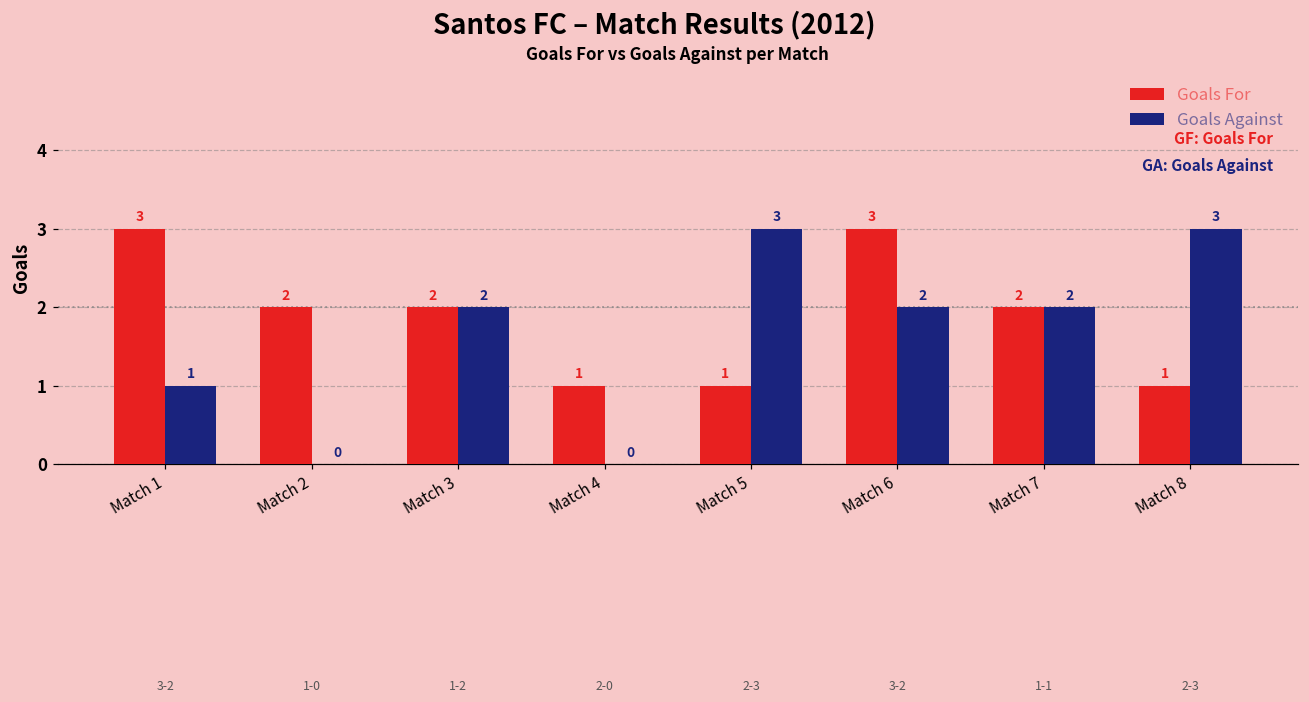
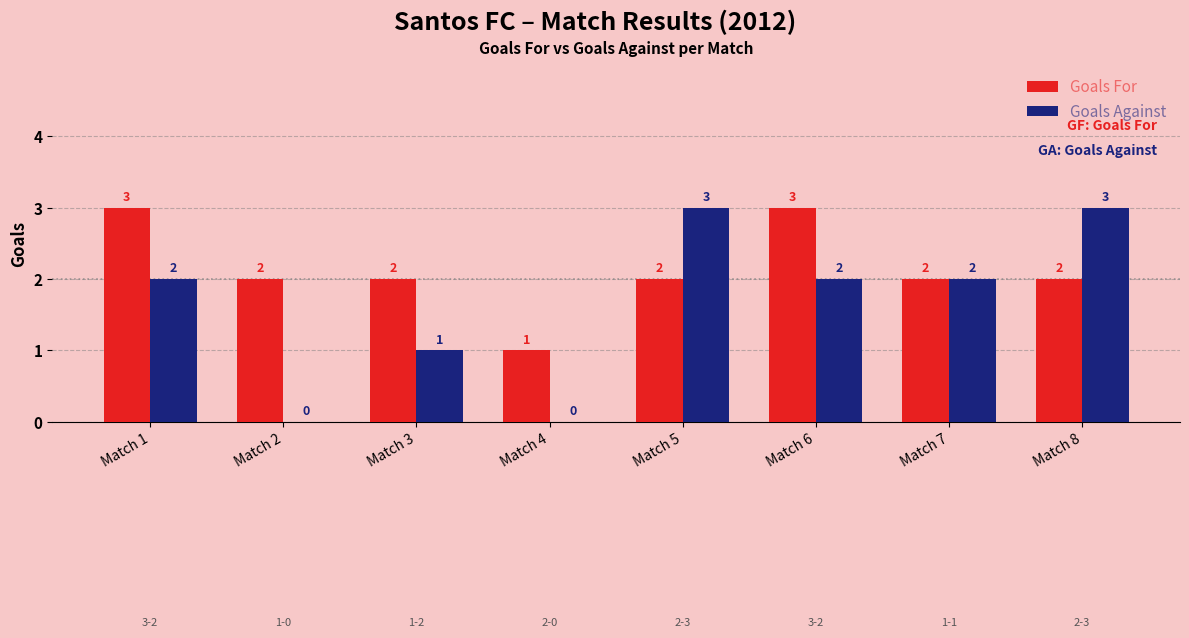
  {
    "Goals For": {
      "Match 1": 3,
      "Match 2": 2,
      "Match 3": 2,
      "Match 4": 1,
-     "Match 5": 1,
+     "Match 5": 2,
      "Match 6": 3,
      "Match 7": 2,
-     "Match 8": 1
+     "Match 8": 2
    },
    "Goals Against": {
-     "Match 1": 1,
+     "Match 1": 2,
      "Match 2": 0,
-     "Match 3": 2,
+     "Match 3": 1,
      "Match 4": 0,
      "Match 5": 3,
      "Match 6": 2,
      "Match 7": 2,
      "Match 8": 3
    }
  }
